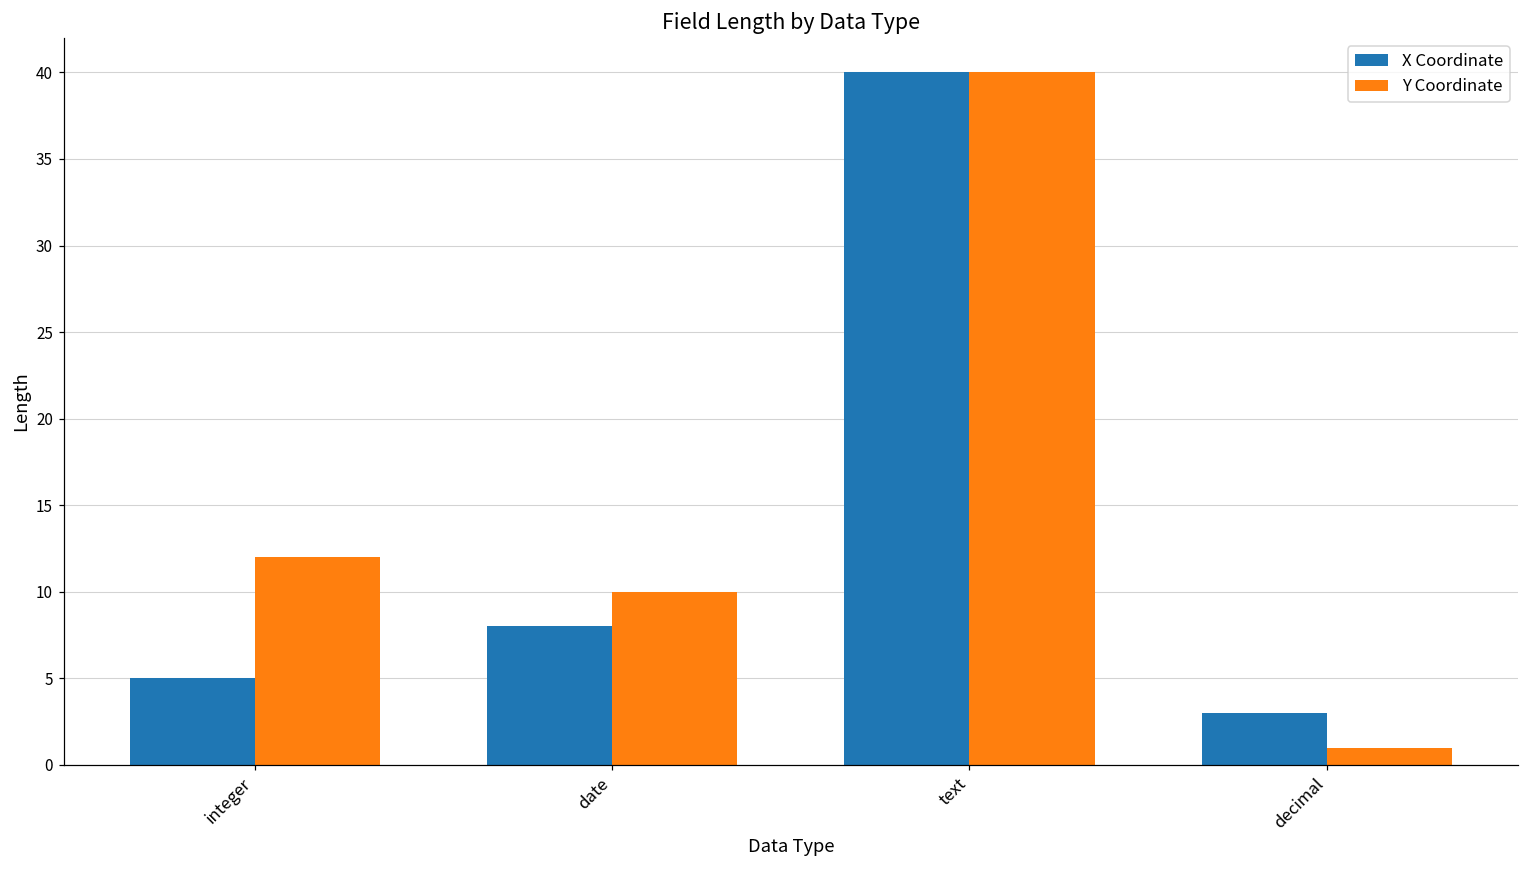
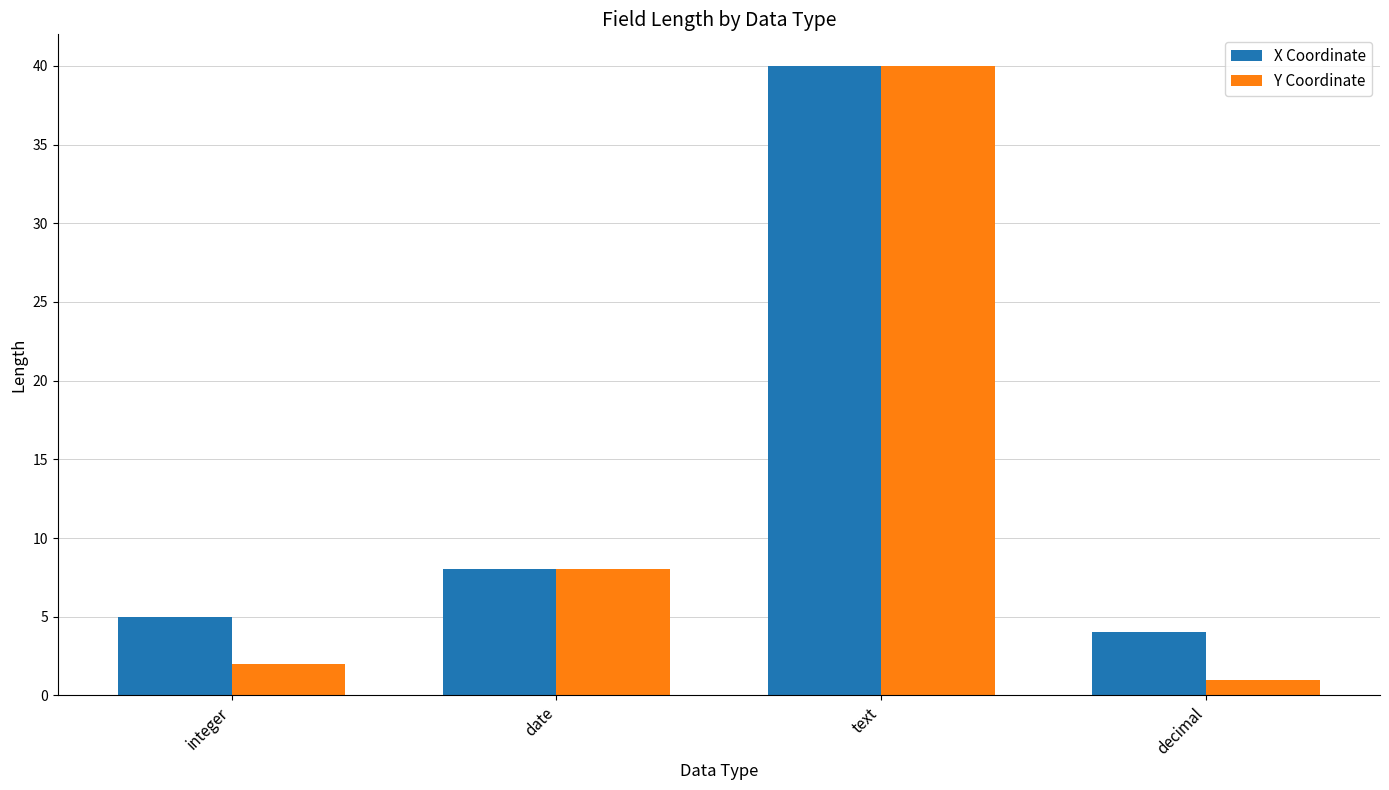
  {
    "X Coordinate": {
      "integer": 5,
      "date": 8,
      "text": 40,
-     "decimal": 3
+     "decimal": 4
    },
    "Y Coordinate": {
-     "integer": 12,
-     "date": 10,
+     "integer": 2,
+     "date": 8,
      "text": 40,
      "decimal": 1
    }
  }
